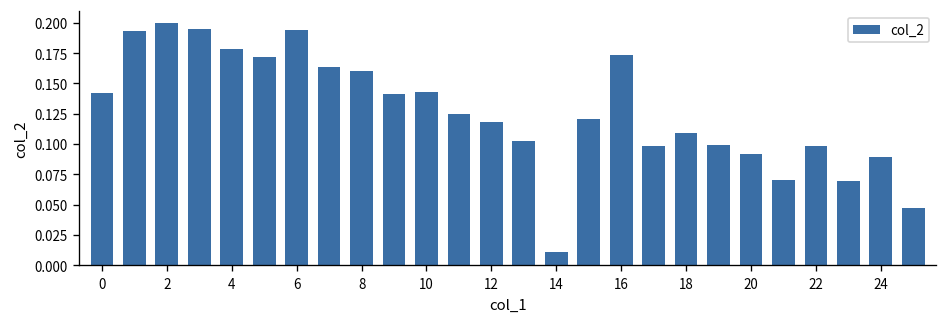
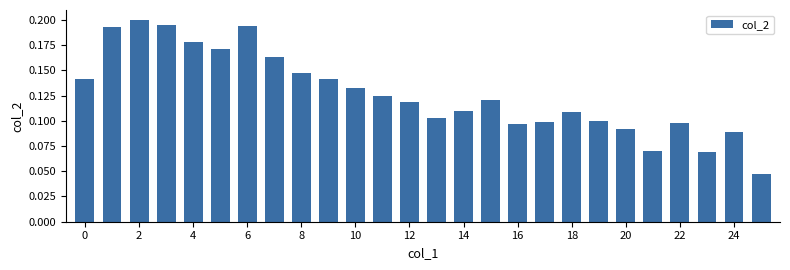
  {
    "0": 0.142,
    "2": 0.200,
    "4": 0.178,
    "6": 0.194,
-   "8": 0.161,
-   "10": 0.143,
+   "8": 0.147,
+   "10": 0.132,
    "12": 0.118,
-   "14": 0.011,
-   "16": 0.174,
+   "14": 0.110,
+   "16": 0.097,
    "18": 0.109,
    "20": 0.092,
    "22": 0.098,
    "24": 0.089
  }
